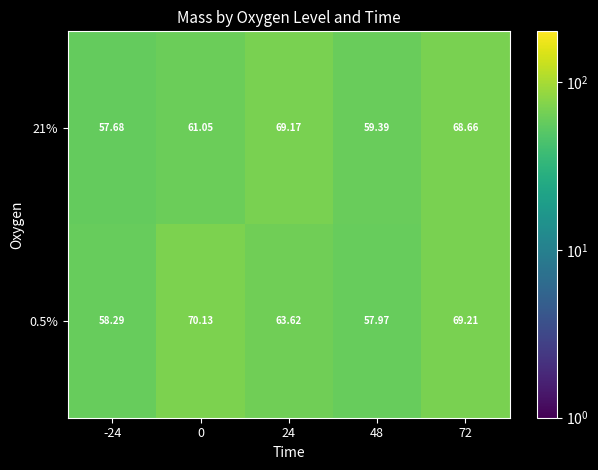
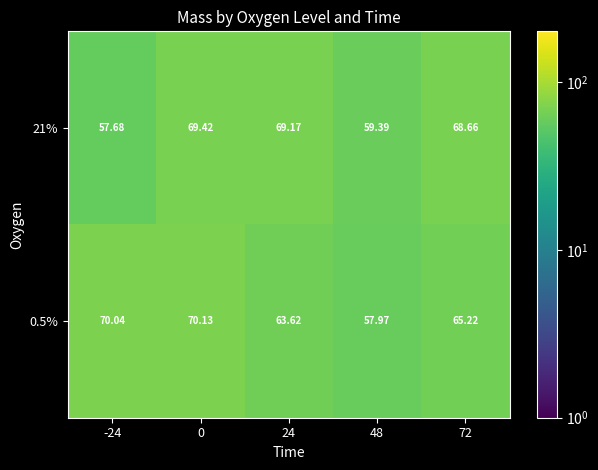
  {
    "21%": {
      "-24": 57.68,
-     "0": 61.05,
+     "0": 69.42,
      "24": 69.17,
      "48": 59.39,
      "72": 68.66
    },
    "0.5%": {
-     "-24": 58.29,
+     "-24": 70.04,
      "0": 70.13,
      "24": 63.62,
      "48": 57.97,
-     "72": 69.21
+     "72": 65.22
    }
  }
